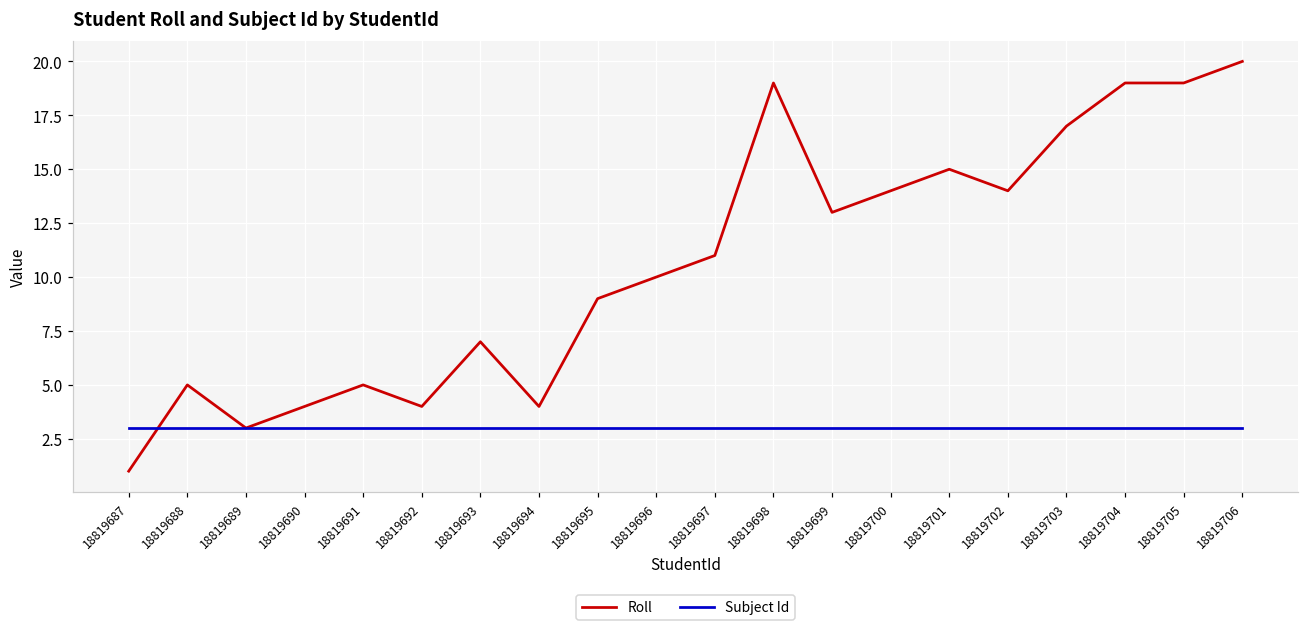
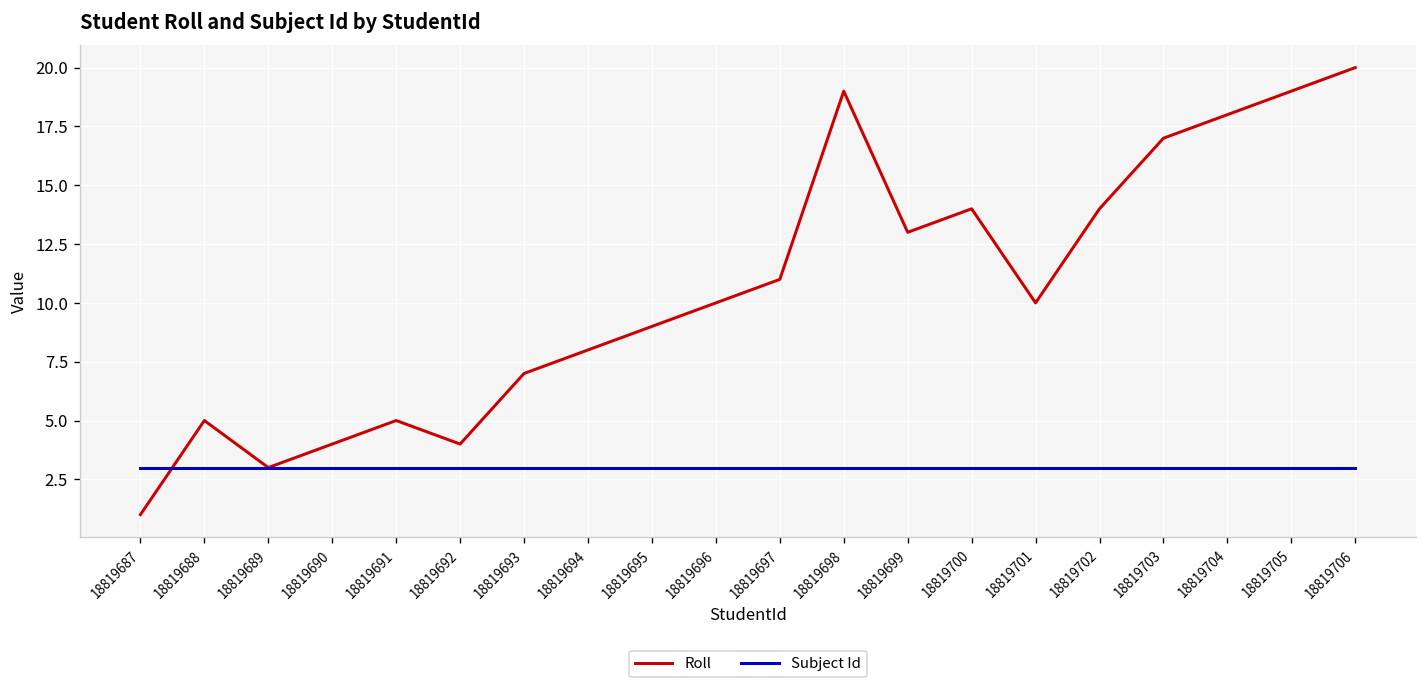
  {
    "Roll": {
      "18819687": 1,
      "18819688": 5,
      "18819690": 4,
      "18819691": 5,
      "18819692": 4,
      "18819693": 7,
-     "18819694": 4,
+     "18819694": 8,
      "18819695": 9,
      "18819696": 10,
      "18819697": 11,
      "18819698": 19,
      "18819699": 13,
      "18819700": 14,
-     "18819701": 15,
+     "18819701": 10,
      "18819702": 14,
      "18819703": 17,
-     "18819704": 19,
+     "18819704": 18,
      "18819705": 19,
      "18819706": 20
    },
    "Subject Id": {
      "18819687": 3,
      "18819688": 3,
      "18819690": 3,
      "18819691": 3,
      "18819692": 3,
      "18819693": 3,
      "18819694": 3,
      "18819695": 3,
      "18819696": 3,
      "18819697": 3,
      "18819698": 3,
      "18819699": 3,
      "18819700": 3,
      "18819701": 3,
      "18819702": 3,
      "18819703": 3,
      "18819704": 3,
      "18819705": 3,
      "18819706": 3
    }
  }
